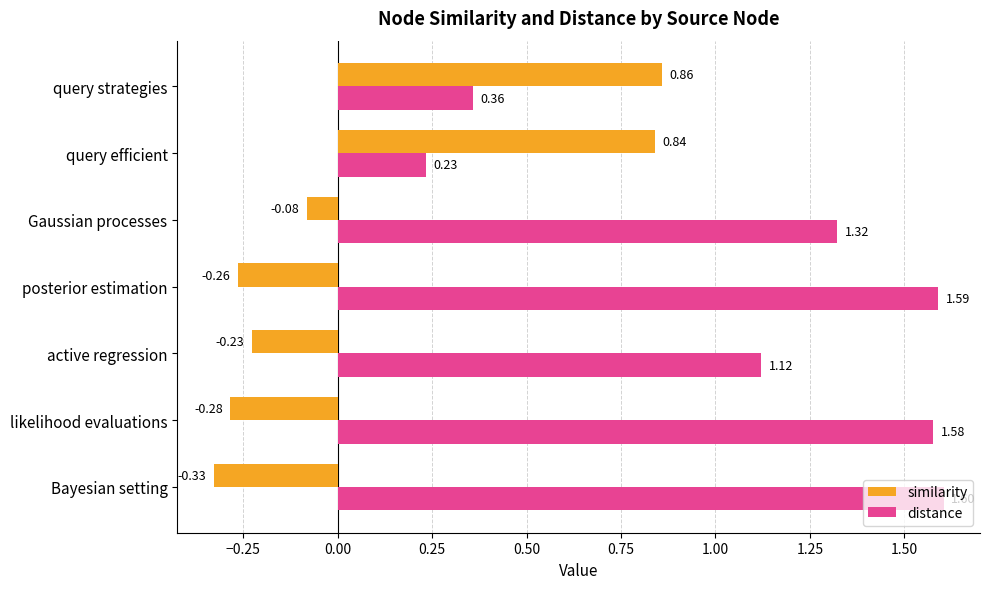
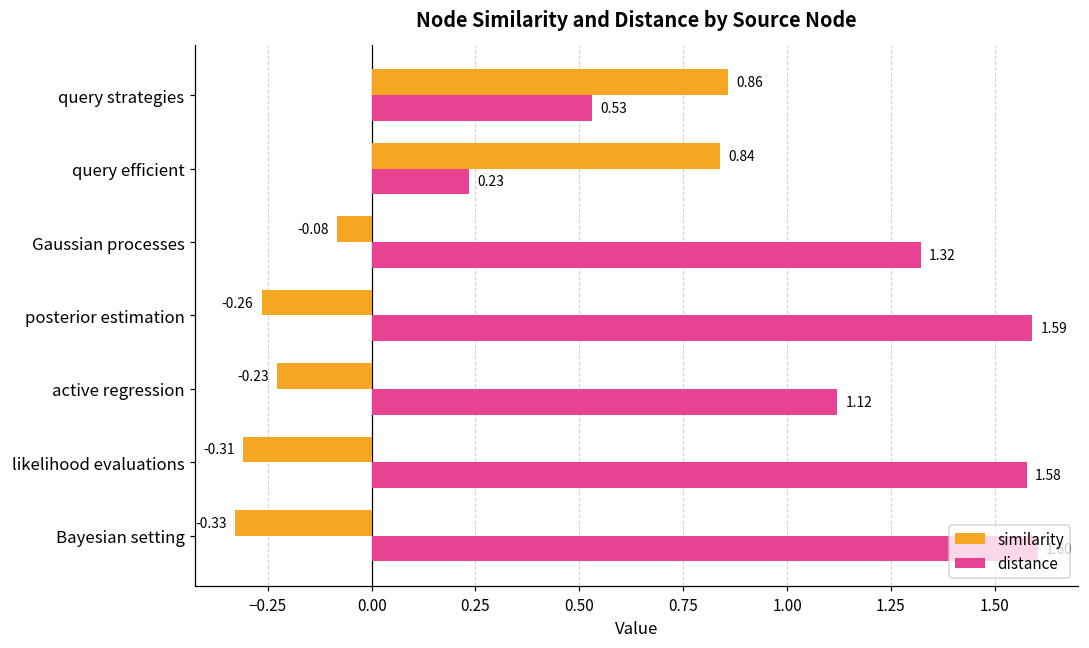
  {
    "similarity": {
      "query strategies": 0.86,
      "query efficient": 0.84,
      "Gaussian processes": -0.08,
      "posterior estimation": -0.26,
      "active regression": -0.23,
-     "likelihood evaluations": -0.28,
+     "likelihood evaluations": -0.31,
      "Bayesian setting": -0.33
    },
    "distance": {
-     "query strategies": 0.36,
+     "query strategies": 0.53,
      "query efficient": 0.23,
      "Gaussian processes": 1.32,
      "posterior estimation": 1.59,
      "active regression": 1.12,
      "likelihood evaluations": 1.58
    }
  }
